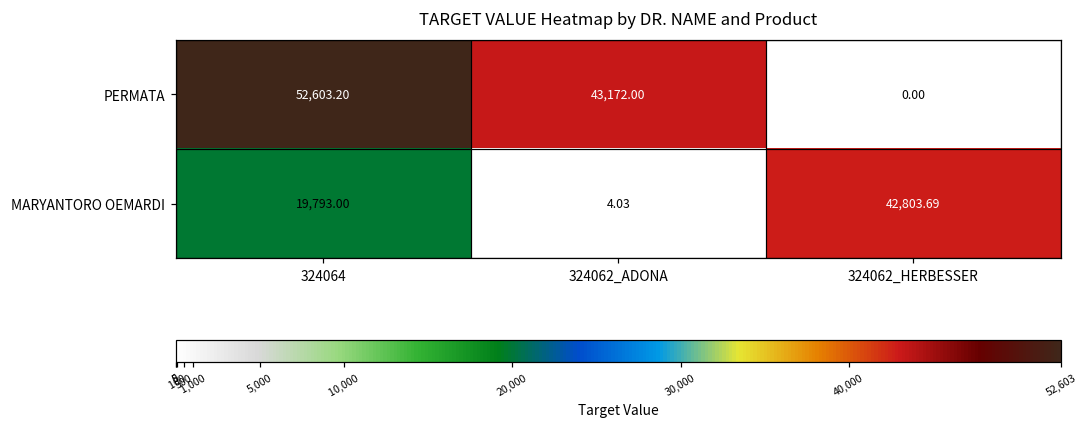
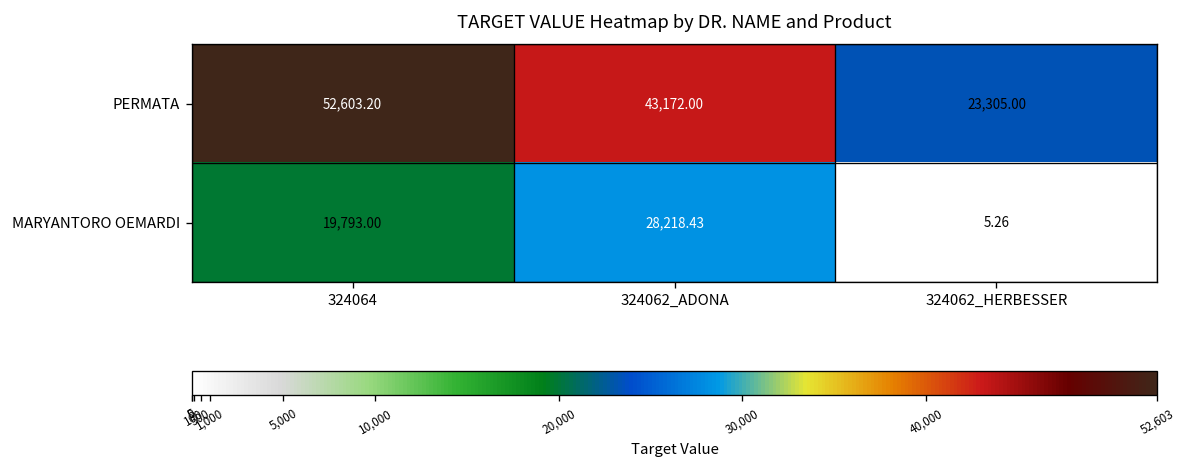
  {
    "PERMATA": {
      "324064": "52,603.20",
      "324062_ADONA": "43,172.00",
-     "324062_HERBESSER": "0.00"
+     "324062_HERBESSER": "23,305.00"
    },
    "MARYANTORO OEMARDI": {
      "324064": "19,793.00",
-     "324062_ADONA": "4.03",
-     "324062_HERBESSER": "42,803.69"
+     "324062_ADONA": "28,218.43",
+     "324062_HERBESSER": "5.26"
    }
  }
